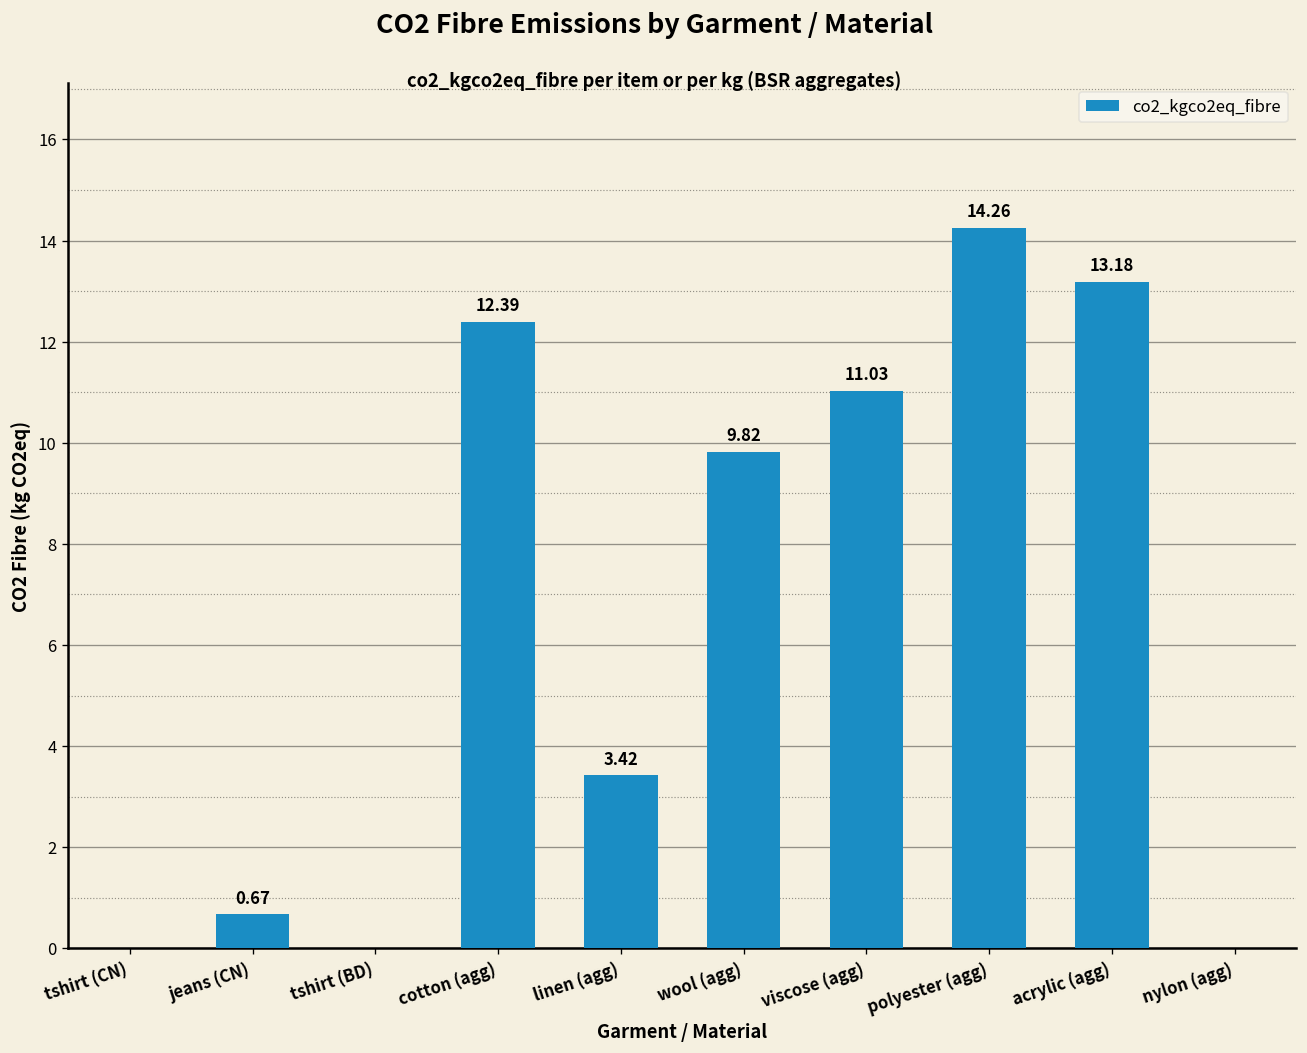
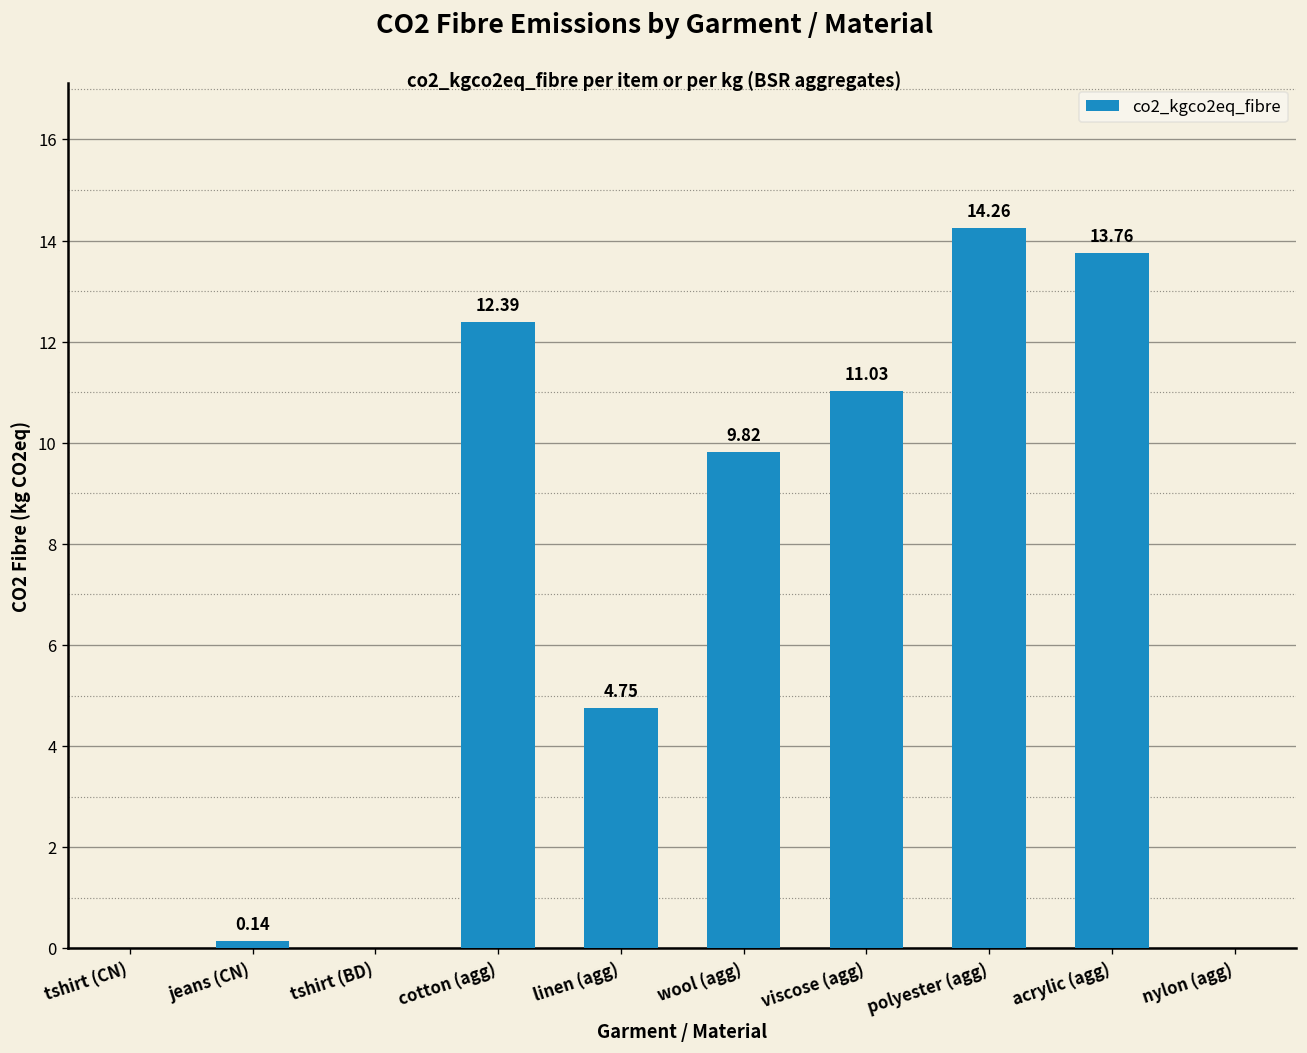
  {
-   "jeans (CN)": 0.67,
+   "jeans (CN)": 0.14,
    "cotton (agg)": 12.39,
-   "linen (agg)": 3.42,
+   "linen (agg)": 4.75,
    "wool (agg)": 9.82,
    "viscose (agg)": 11.03,
    "polyester (agg)": 14.26,
-   "acrylic (agg)": 13.18
+   "acrylic (agg)": 13.76
  }
